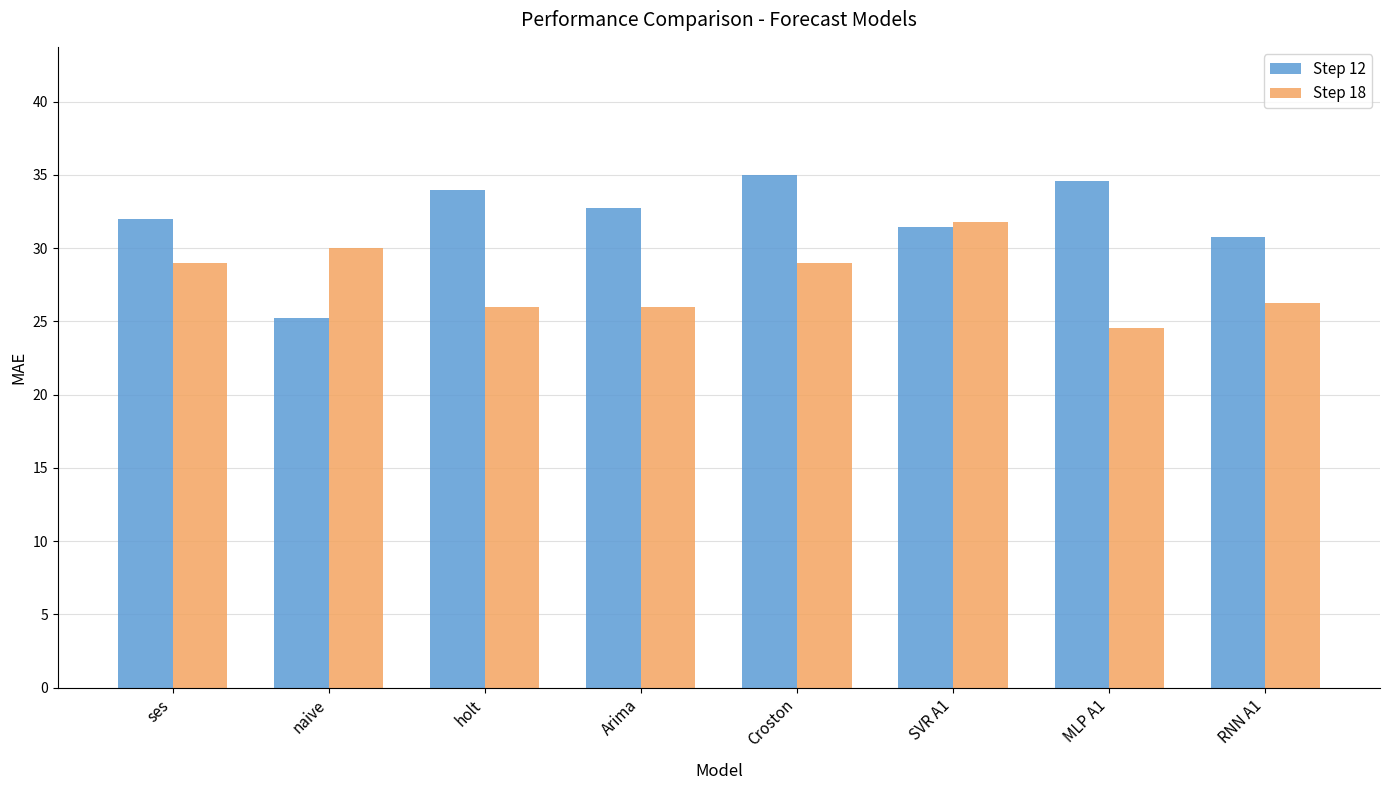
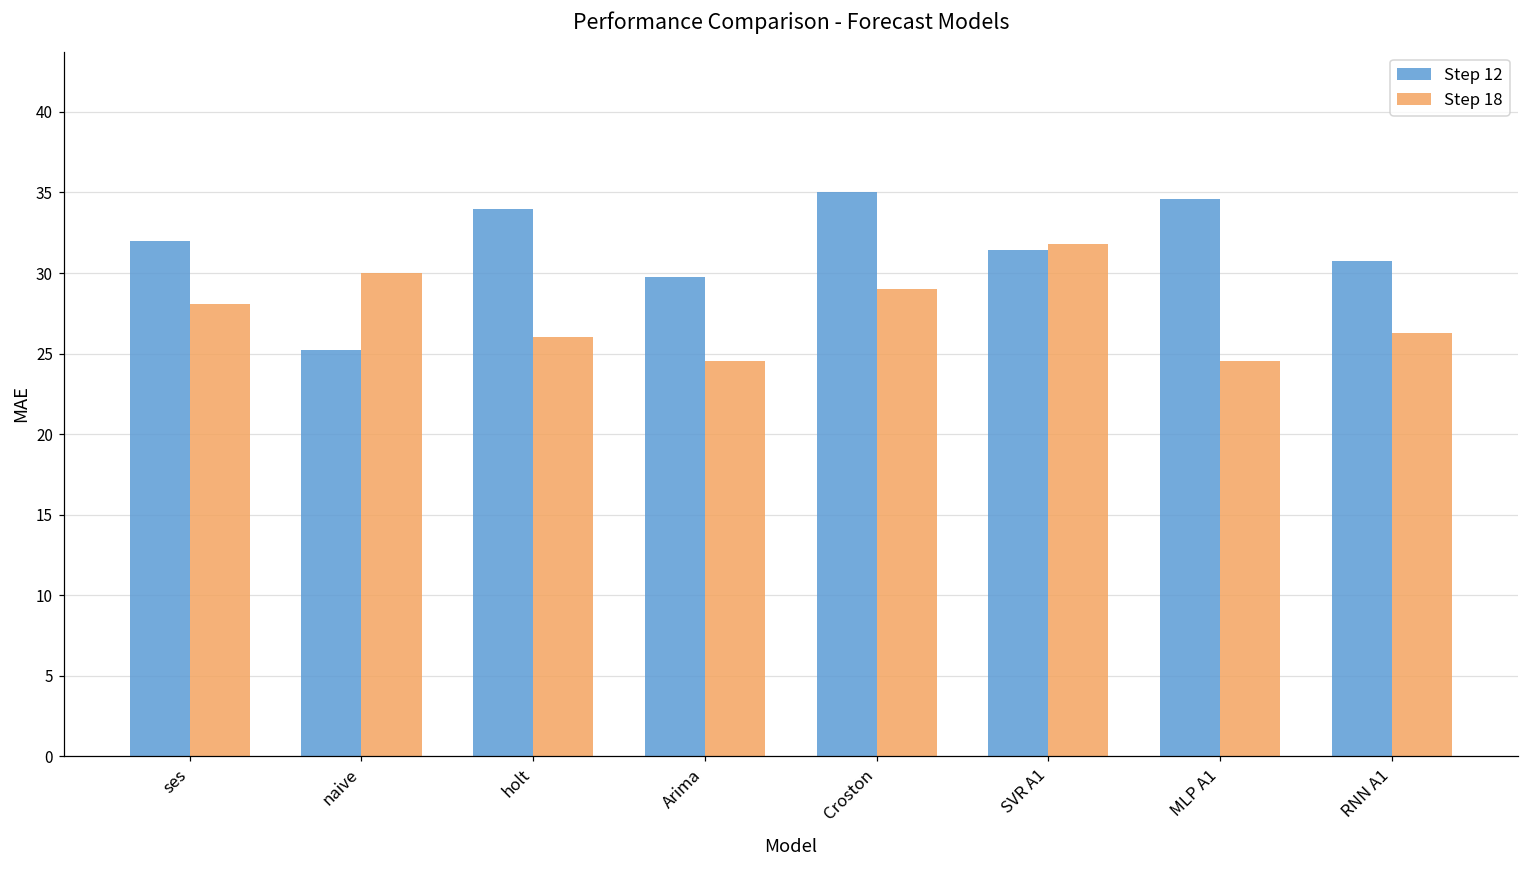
  {
    "Step 12": {
      "ses": 32.0,
      "naive": 25.2,
      "holt": 34.0,
-     "Arima": 32.7,
+     "Arima": 29.8,
      "Croston": 35.0,
      "SVR A1": 31.4,
      "MLP A1": 34.6,
      "RNN A1": 30.8
    },
    "Step 18": {
-     "ses": 29.0,
+     "ses": 28.1,
      "naive": 30.0,
      "holt": 26.0,
-     "Arima": 26.0,
+     "Arima": 24.5,
      "Croston": 29.0,
      "SVR A1": 31.8,
      "MLP A1": 24.5,
      "RNN A1": 26.3
    }
  }
